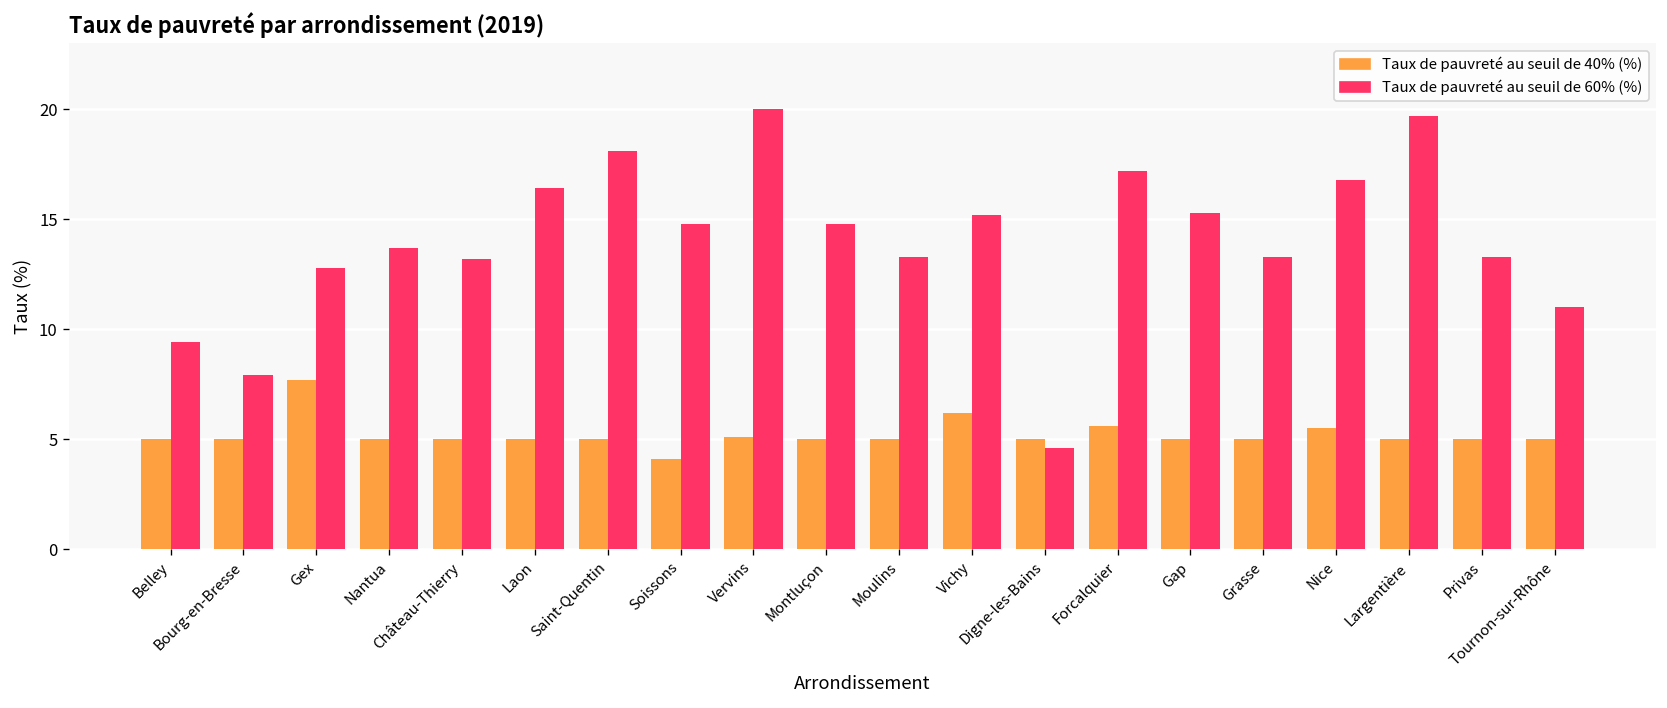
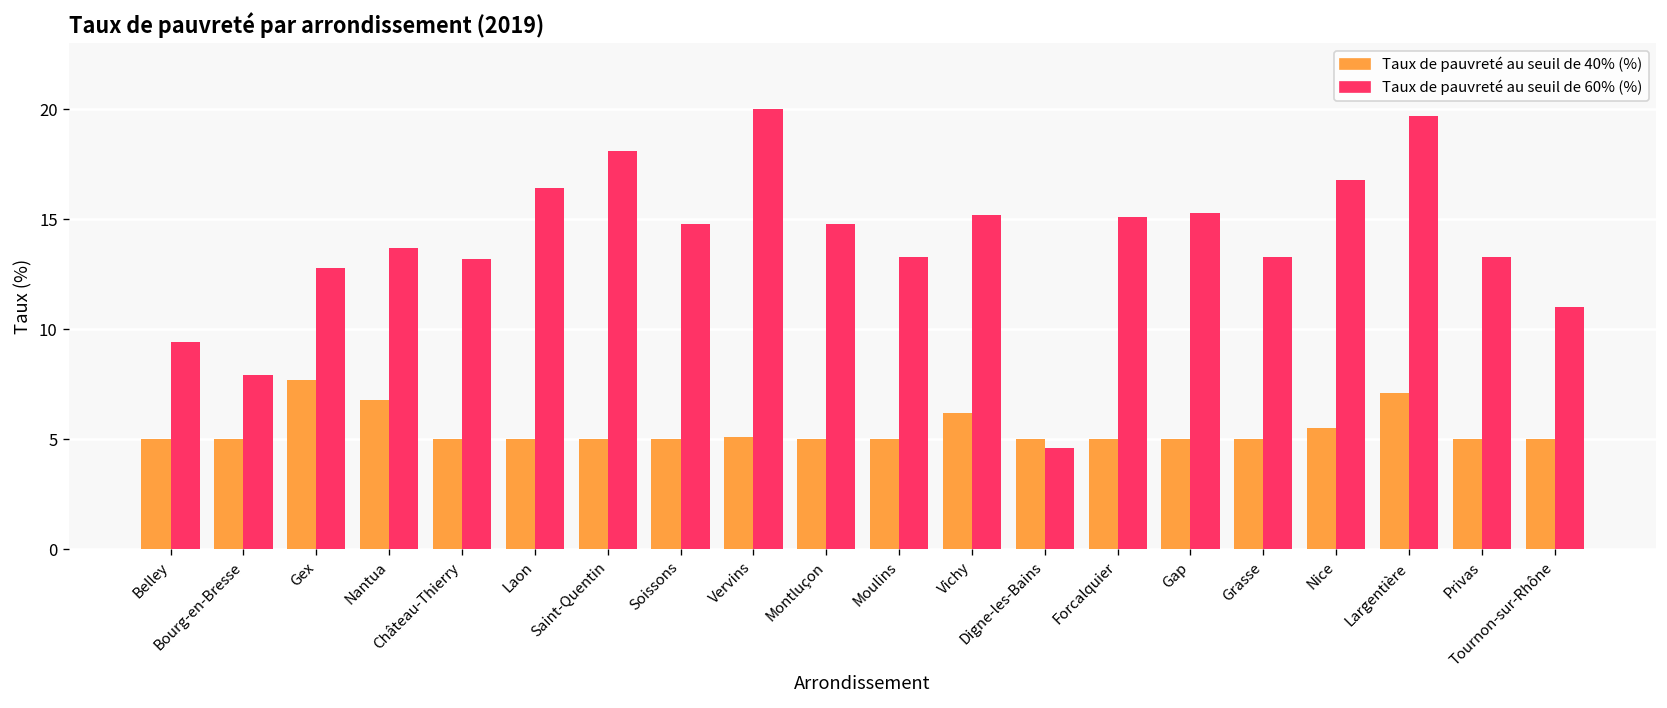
  {
    "Taux de pauvreté au seuil de 40% (%)": {
      "Belley": 5.0,
      "Bourg-en-Bresse": 5.0,
      "Gex": 7.7,
-     "Nantua": 5.0,
+     "Nantua": 6.8,
      "Château-Thierry": 5.0,
      "Laon": 5.0,
      "Saint-Quentin": 5.0,
-     "Soissons": 4.1,
+     "Soissons": 5.0,
      "Vervins": 5.1,
      "Montluçon": 5.0,
      "Moulins": 5.0,
      "Vichy": 6.2,
      "Digne-les-Bains": 5.0,
-     "Forcalquier": 5.6,
+     "Forcalquier": 5.0,
      "Gap": 5.0,
      "Grasse": 5.0,
      "Nice": 5.5,
-     "Largentière": 5.0,
+     "Largentière": 7.1,
      "Privas": 5.0,
      "Tournon-sur-Rhône": 5.0
    },
    "Taux de pauvreté au seuil de 60% (%)": {
      "Belley": 9.4,
      "Bourg-en-Bresse": 7.9,
      "Gex": 12.8,
      "Nantua": 13.7,
      "Château-Thierry": 13.2,
      "Laon": 16.4,
      "Saint-Quentin": 18.1,
      "Soissons": 14.8,
      "Vervins": 20.0,
      "Montluçon": 14.8,
      "Moulins": 13.3,
      "Vichy": 15.2,
      "Digne-les-Bains": 4.6,
-     "Forcalquier": 17.2,
+     "Forcalquier": 15.1,
      "Gap": 15.3,
      "Grasse": 13.3,
      "Nice": 16.8,
      "Largentière": 19.7,
      "Privas": 13.3,
      "Tournon-sur-Rhône": 11.0
    }
  }
